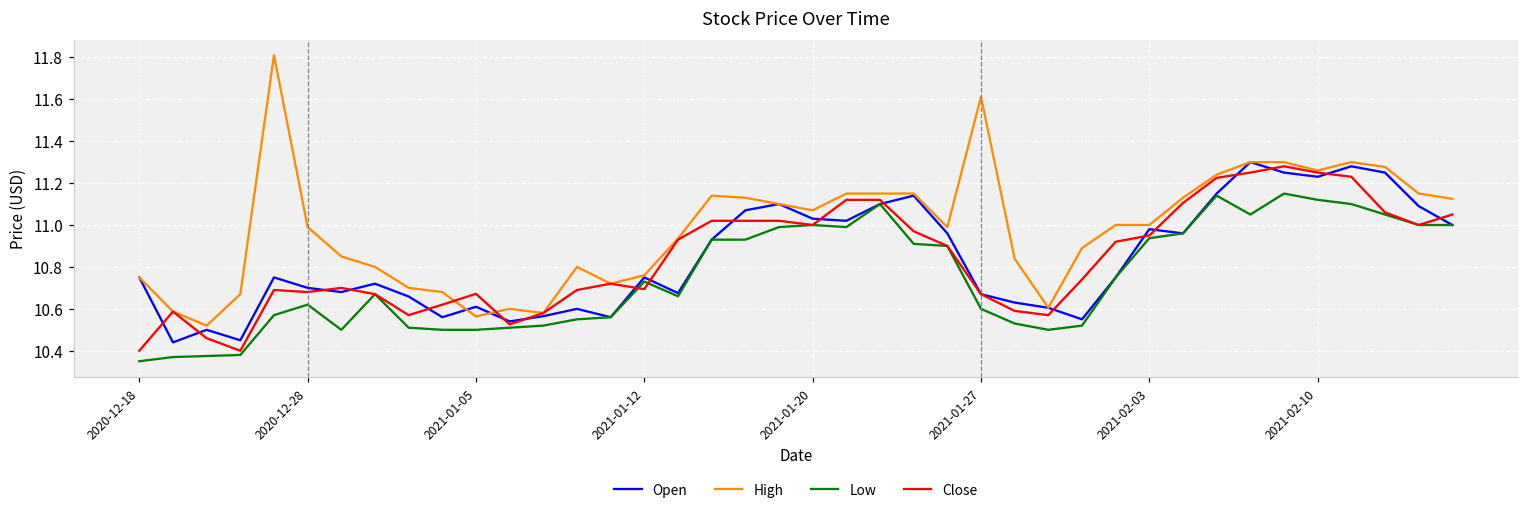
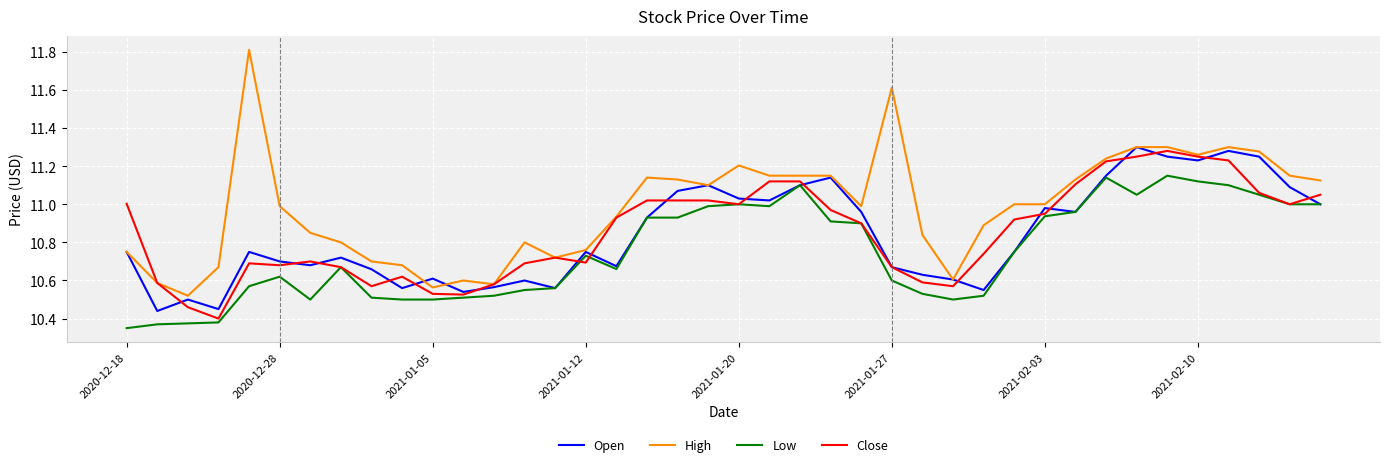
  {
    "Open": {
      "2020-12-28": 10.70,
      "2021-01-05": 10.61,
      "2021-01-20": 11.03,
      "2021-02-03": 10.98,
      "2021-02-10": 11.23
    },
    "High": {
      "2020-12-28": 10.99,
      "2021-01-05": 10.56,
-     "2021-01-20": 11.07,
+     "2021-01-20": 11.20,
      "2021-01-27": 11.61,
      "2021-02-03": 11.00
    },
    "Low": {
      "2020-12-18": 10.35,
      "2020-12-28": 10.62,
      "2021-01-05": 10.50,
      "2021-01-12": 10.73,
      "2021-01-27": 10.60,
      "2021-02-10": 11.12
    },
    "Close": {
-     "2020-12-18": 10.40,
+     "2020-12-18": 11.00,
      "2020-12-28": 10.68,
-     "2021-01-05": 10.67,
+     "2021-01-05": 10.53,
      "2021-01-12": 10.69
    }
  }
